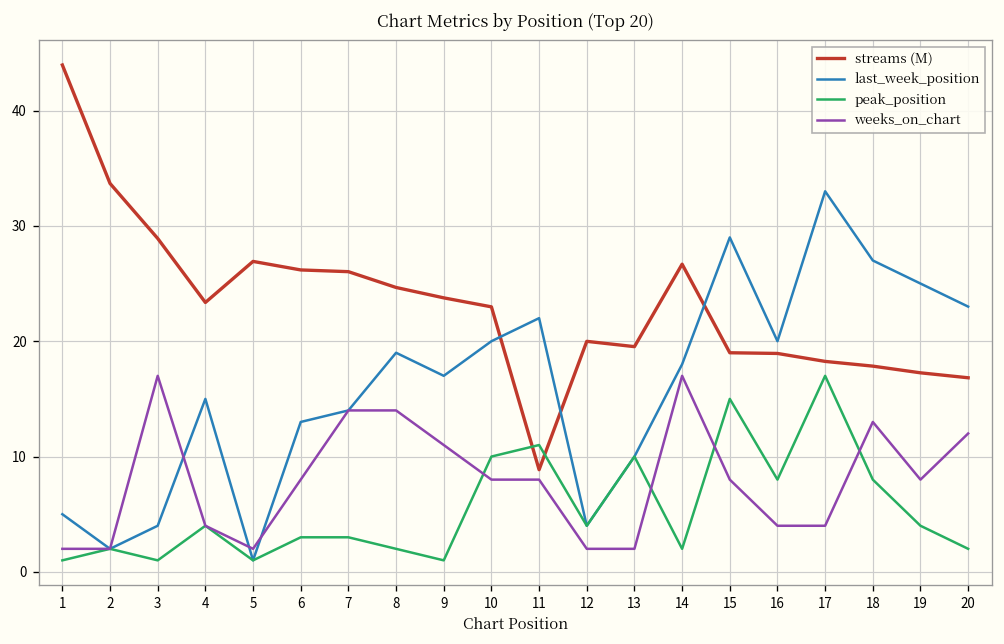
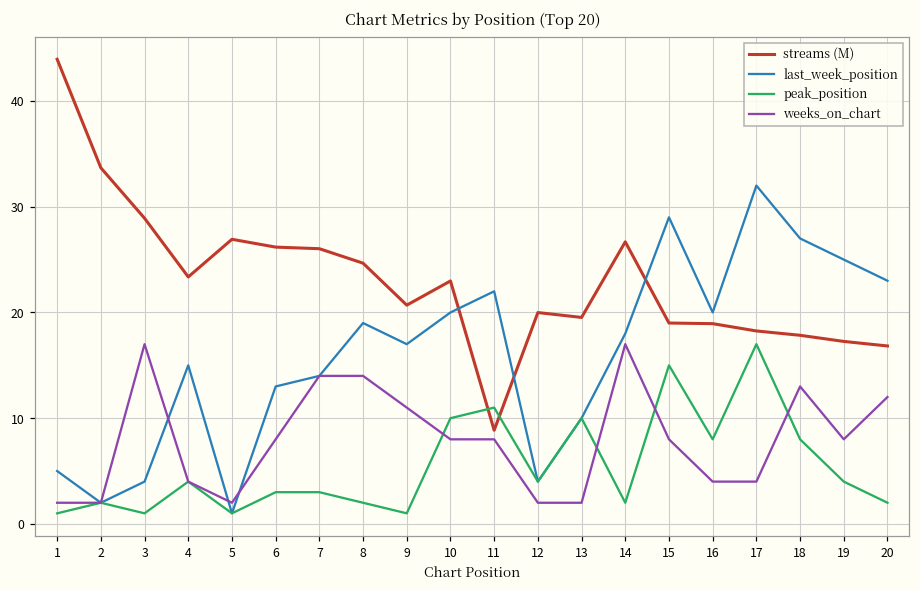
  {
    "streams (M)": {
      "1": 44,
      "2": 34,
      "3": 29,
      "4": 23,
      "5": 27,
      "6": 26,
      "7": 26,
      "8": 25,
-     "9": 24,
+     "9": 21,
      "10": 23,
      "11": 9,
      "12": 20,
      "13": 20,
      "14": 27,
      "15": 19,
      "16": 19,
      "17": 18,
      "18": 18,
      "19": 17,
      "20": 17
    },
    "last_week_position": {
      "1": 5,
      "3": 4,
      "4": 15,
      "6": 13,
      "8": 19,
      "9": 17,
      "10": 20,
      "11": 22,
      "14": 18,
      "15": 29,
      "16": 20,
-     "17": 33,
+     "17": 32,
      "18": 27,
      "19": 25,
      "20": 23
    },
    "peak_position": {
      "1": 1,
      "3": 1,
      "6": 3,
      "7": 3,
      "8": 2,
      "9": 1,
      "10": 10,
      "11": 11,
      "14": 2,
      "15": 15,
      "16": 8,
      "17": 17,
      "18": 8,
      "19": 4,
      "20": 2
    },
    "weeks_on_chart": {
      "1": 2,
      "3": 17,
      "5": 2,
      "6": 8,
      "8": 14,
      "9": 11,
      "10": 8,
      "11": 8,
      "12": 2,
      "13": 2,
      "14": 17,
      "15": 8,
      "16": 4,
      "17": 4,
      "18": 13,
      "19": 8,
      "20": 12
    }
  }
